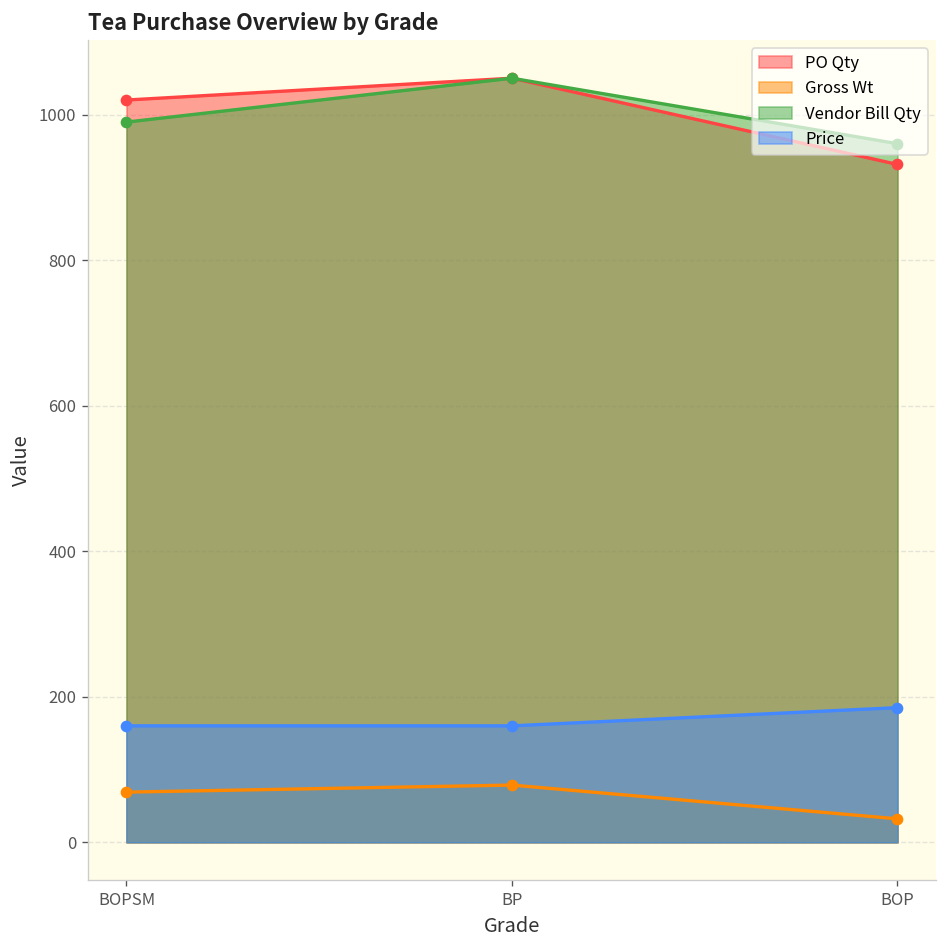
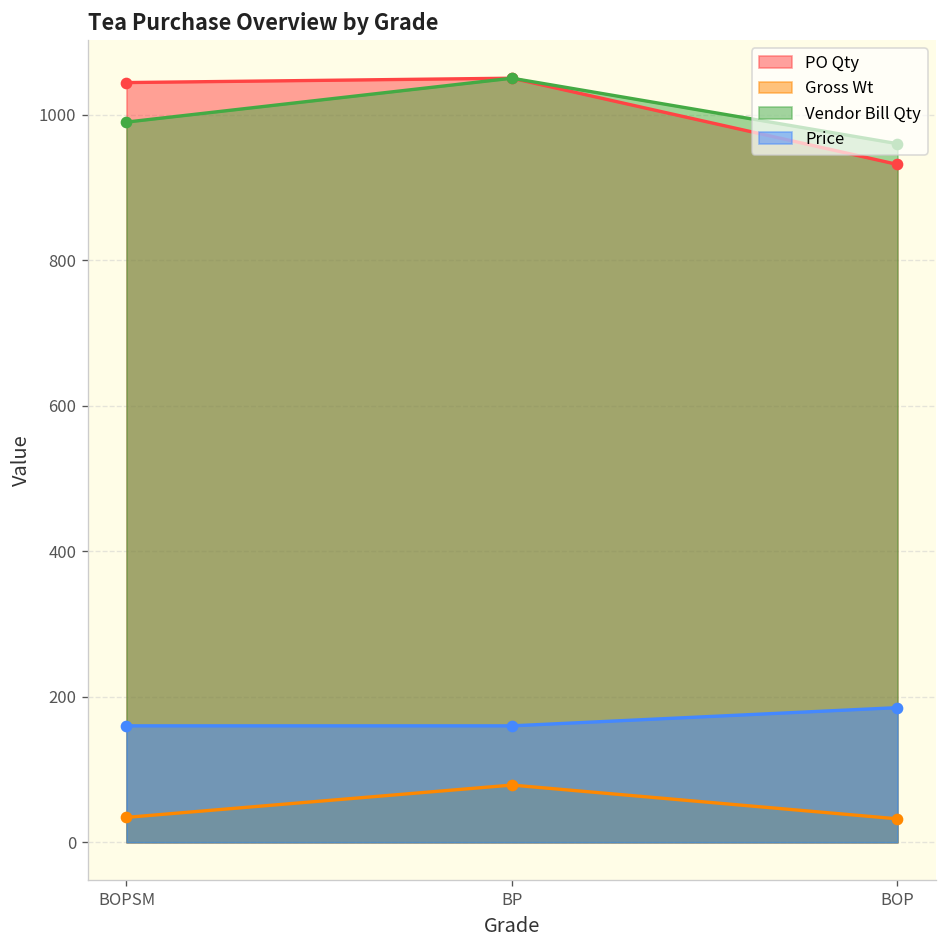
  {
    "PO Qty": {
-     "BOPSM": 1020,
+     "BOPSM": 1040,
      "BOP": 930
    },
    "Gross Wt": {
-     "BOPSM": 70,
+     "BOPSM": 30,
      "BP": 80,
      "BOP": 30
    },
    "Vendor Bill Qty": {
      "BOPSM": 990
    },
    "Price": {
      "BOPSM": 160,
      "BP": 160,
      "BOP": 190
    }
  }
